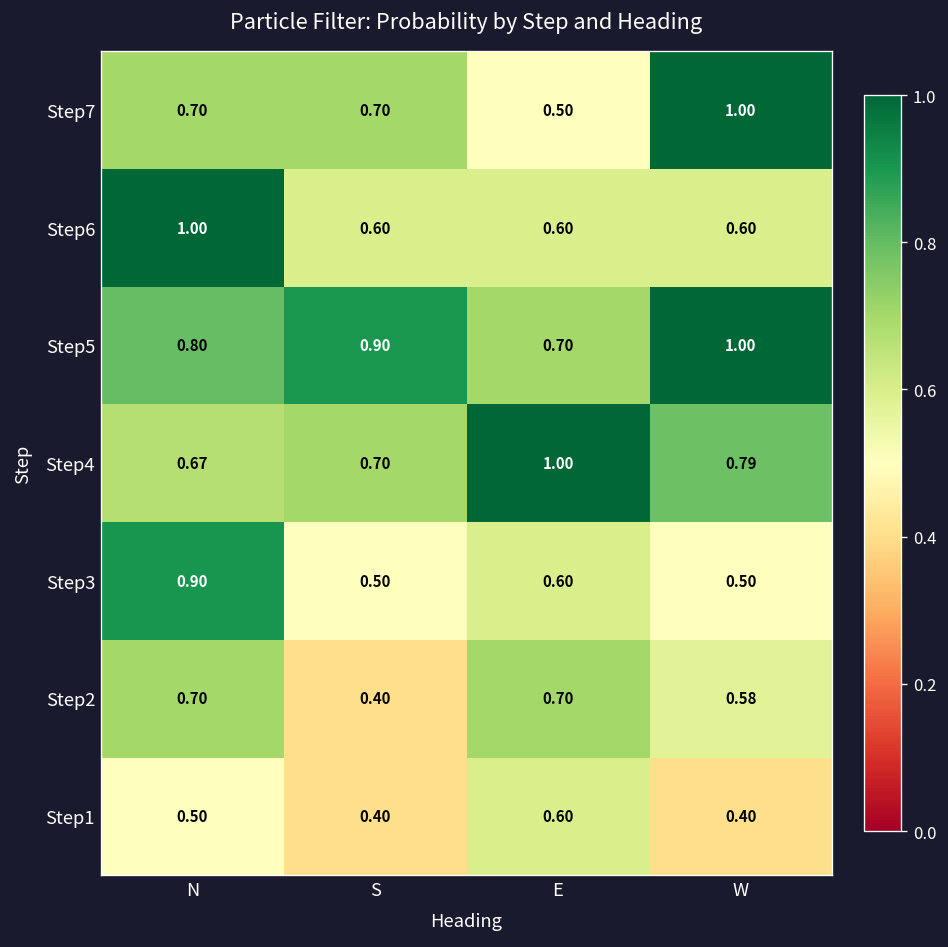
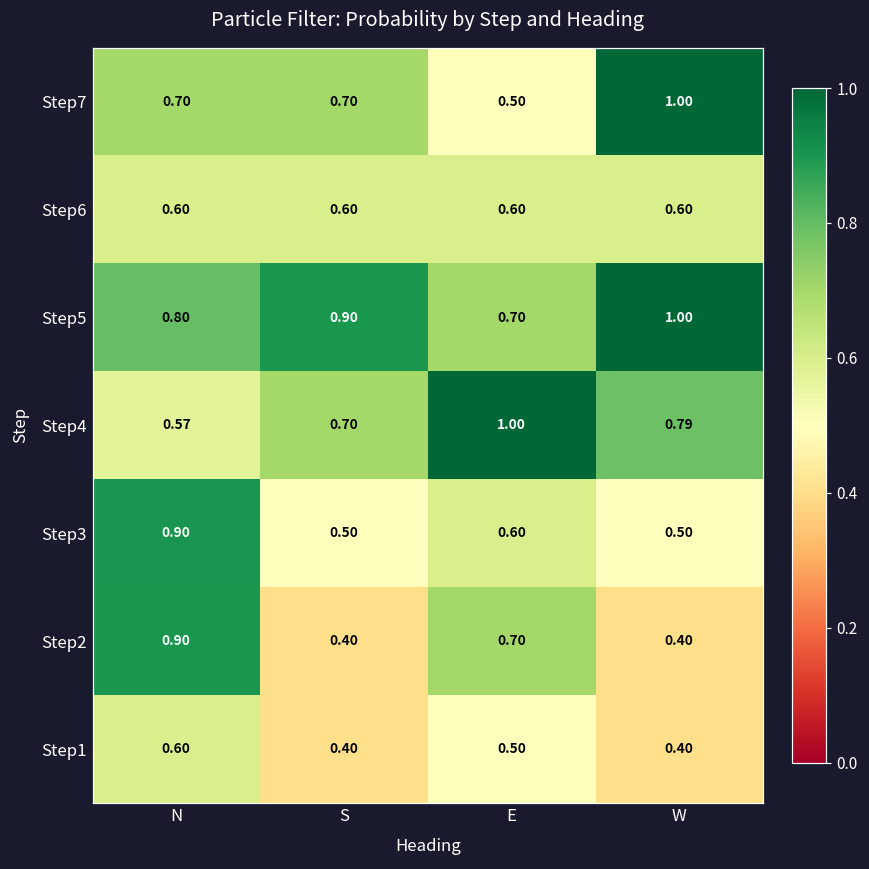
  {
    "Step7": {
      "N": 0.70,
      "S": 0.70,
      "E": 0.50,
      "W": 1.00
    },
    "Step6": {
-     "N": 1.00,
+     "N": 0.60,
      "S": 0.60,
      "E": 0.60,
      "W": 0.60
    },
    "Step5": {
      "N": 0.80,
      "S": 0.90,
      "E": 0.70,
      "W": 1.00
    },
    "Step4": {
-     "N": 0.67,
+     "N": 0.57,
      "S": 0.70,
      "E": 1.00,
      "W": 0.79
    },
    "Step3": {
      "N": 0.90,
      "S": 0.50,
      "E": 0.60,
      "W": 0.50
    },
    "Step2": {
-     "N": 0.70,
+     "N": 0.90,
      "S": 0.40,
      "E": 0.70,
-     "W": 0.58
+     "W": 0.40
    },
    "Step1": {
-     "N": 0.50,
+     "N": 0.60,
      "S": 0.40,
-     "E": 0.60,
+     "E": 0.50,
      "W": 0.40
    }
  }
